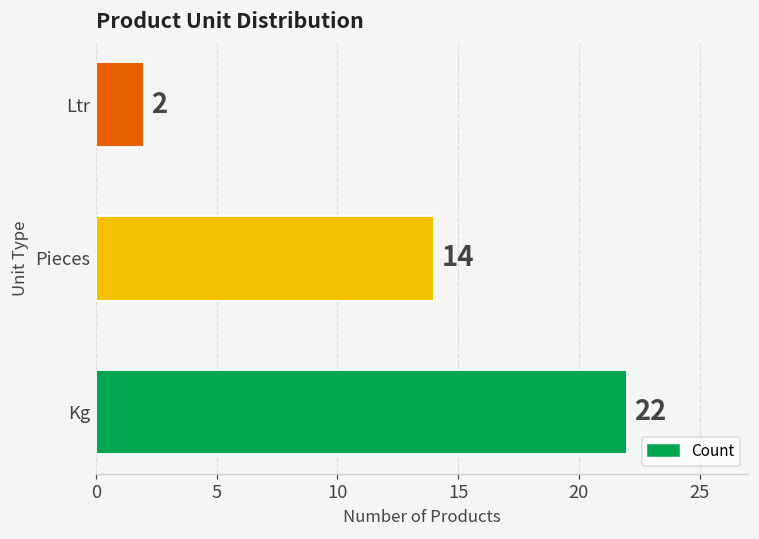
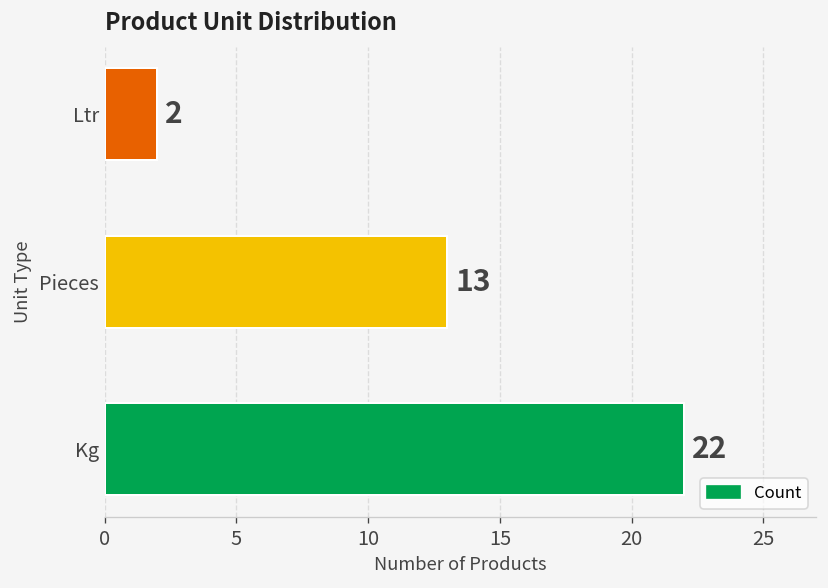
  {
    "Ltr": 2,
-   "Pieces": 14,
+   "Pieces": 13,
    "Kg": 22
  }
